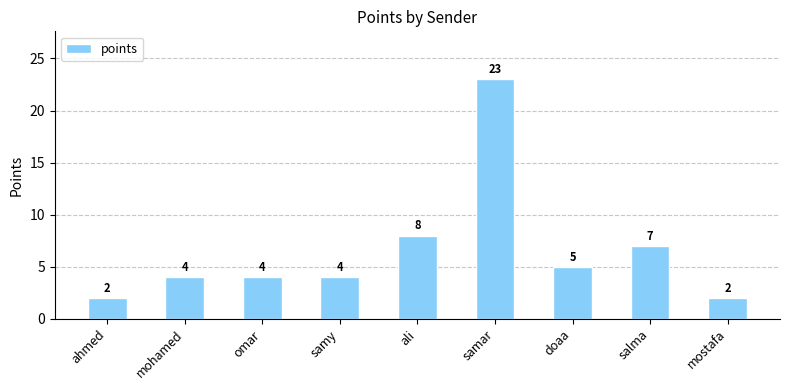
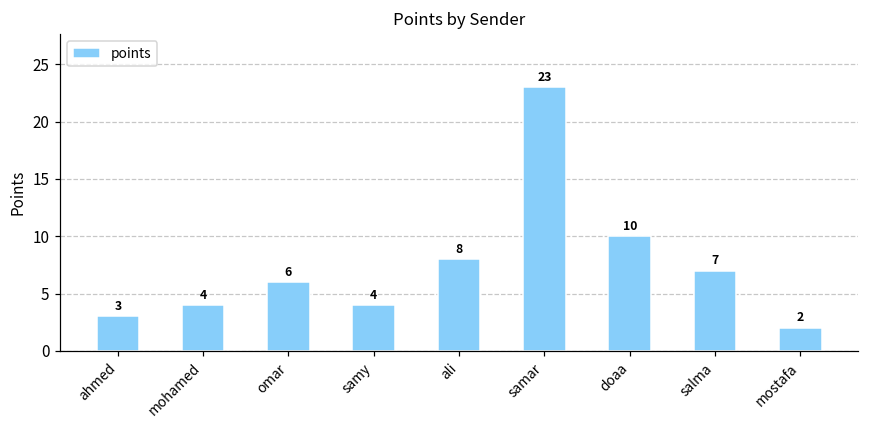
  {
-   "ahmed": 2,
+   "ahmed": 3,
    "mohamed": 4,
-   "omar": 4,
+   "omar": 6,
    "samy": 4,
    "ali": 8,
    "samar": 23,
-   "doaa": 5,
+   "doaa": 10,
    "salma": 7,
    "mostafa": 2
  }
